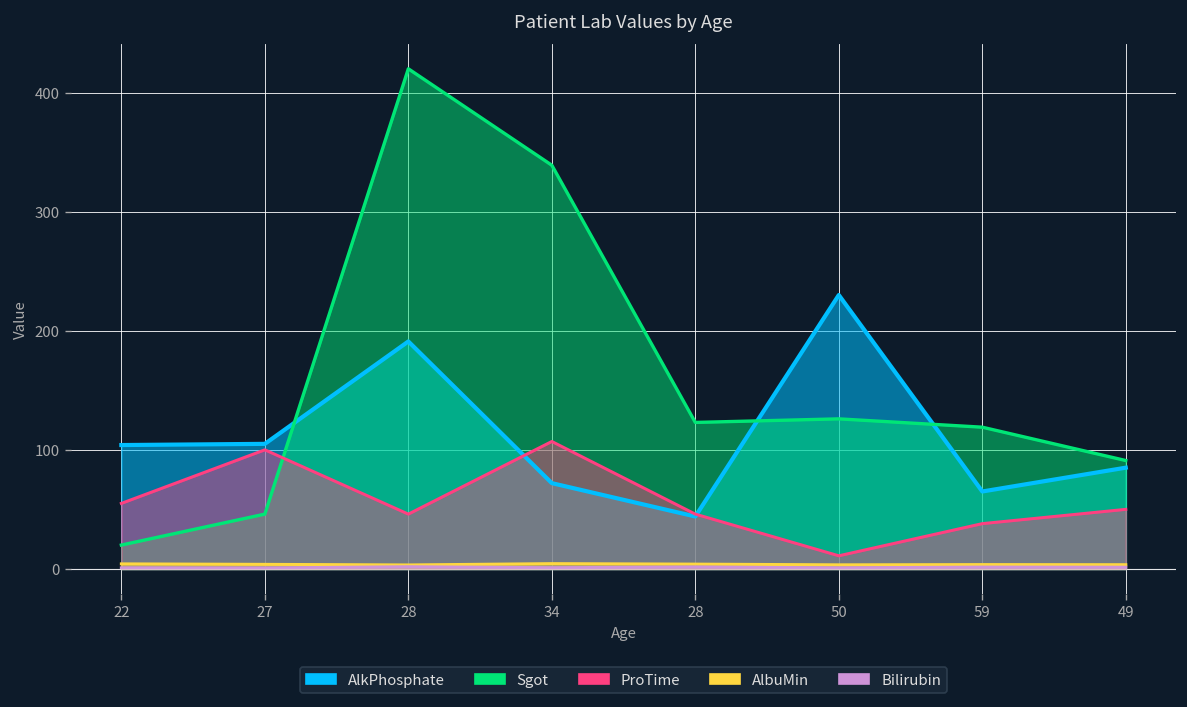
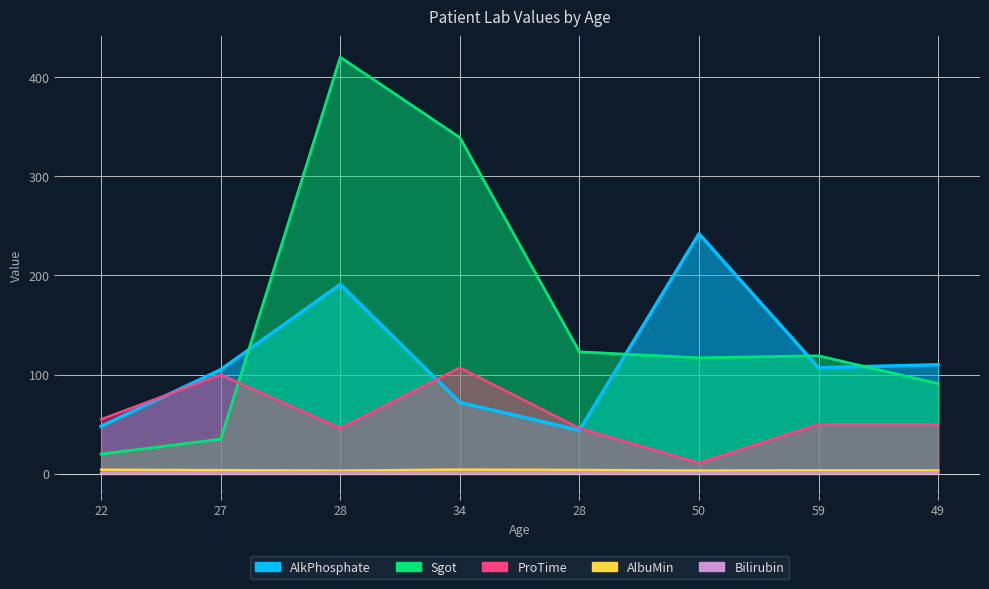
  {
    "AlkPhosphate": {
-     "22": 100,
+     "22": 50,
      "27": 110,
      "34": 70,
-     "50": 230,
-     "59": 70,
-     "49": 90
+     "50": 240,
+     "59": 110,
+     "49": 110
    },
    "Sgot": {
      "22": 20,
-     "27": 50,
+     "27": 40,
      "34": 340,
-     "50": 130,
+     "50": 120,
      "59": 120,
      "49": 90
    },
    "ProTime": {
      "22": 60,
      "27": 100,
      "34": 110,
      "50": 10,
-     "59": 40,
+     "59": 50,
      "49": 50
    },
    "AlbuMin": {
      "22": 0,
      "27": 0,
      "34": 0
    },
    "Bilirubin": {
      "22": 0,
      "27": 0,
      "34": 0
    }
  }
